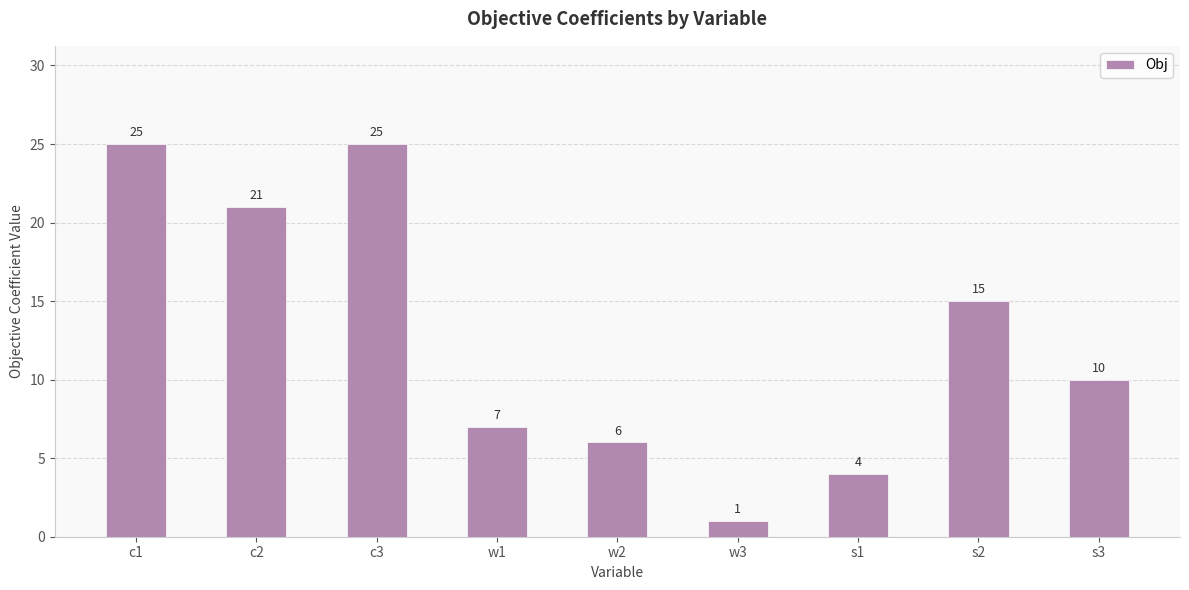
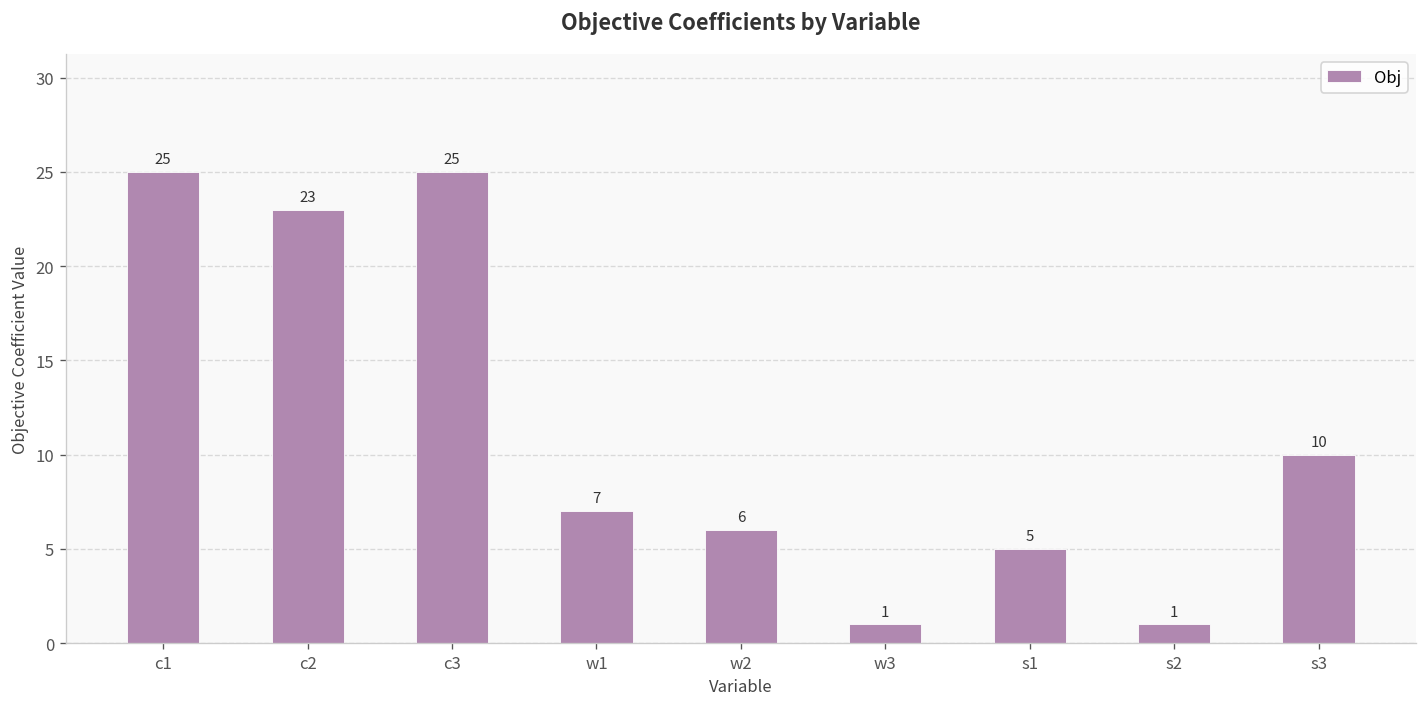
  {
    "c1": 25,
-   "c2": 21,
+   "c2": 23,
    "c3": 25,
    "w1": 7,
    "w2": 6,
    "w3": 1,
-   "s1": 4,
-   "s2": 15,
+   "s1": 5,
+   "s2": 1,
    "s3": 10
  }
